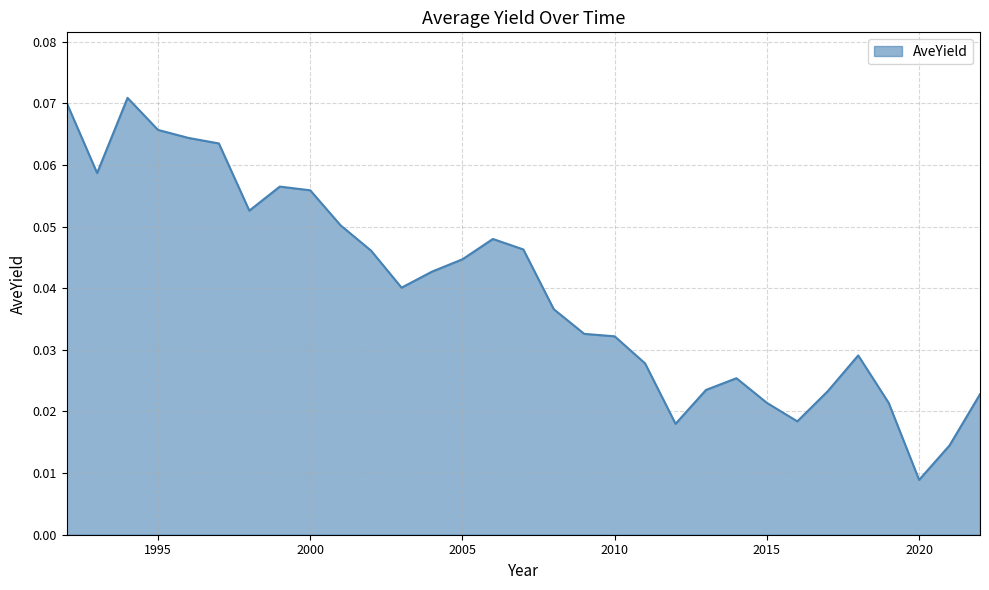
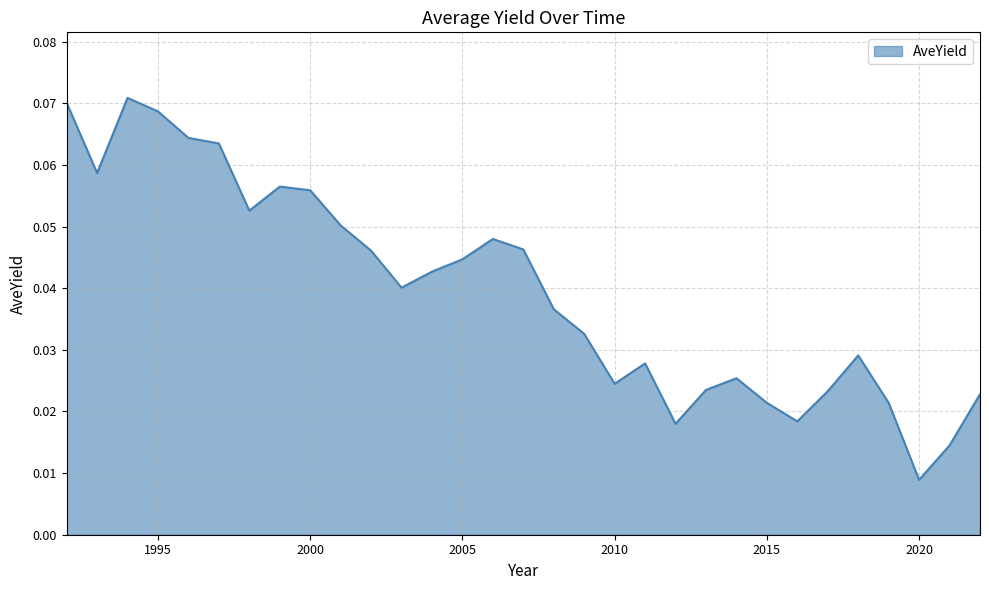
  {
-   "1995": 0.066,
+   "1995": 0.069,
    "2000": 0.056,
    "2005": 0.045,
-   "2010": 0.032,
+   "2010": 0.025,
    "2015": 0.021,
    "2020": 0.009
  }
